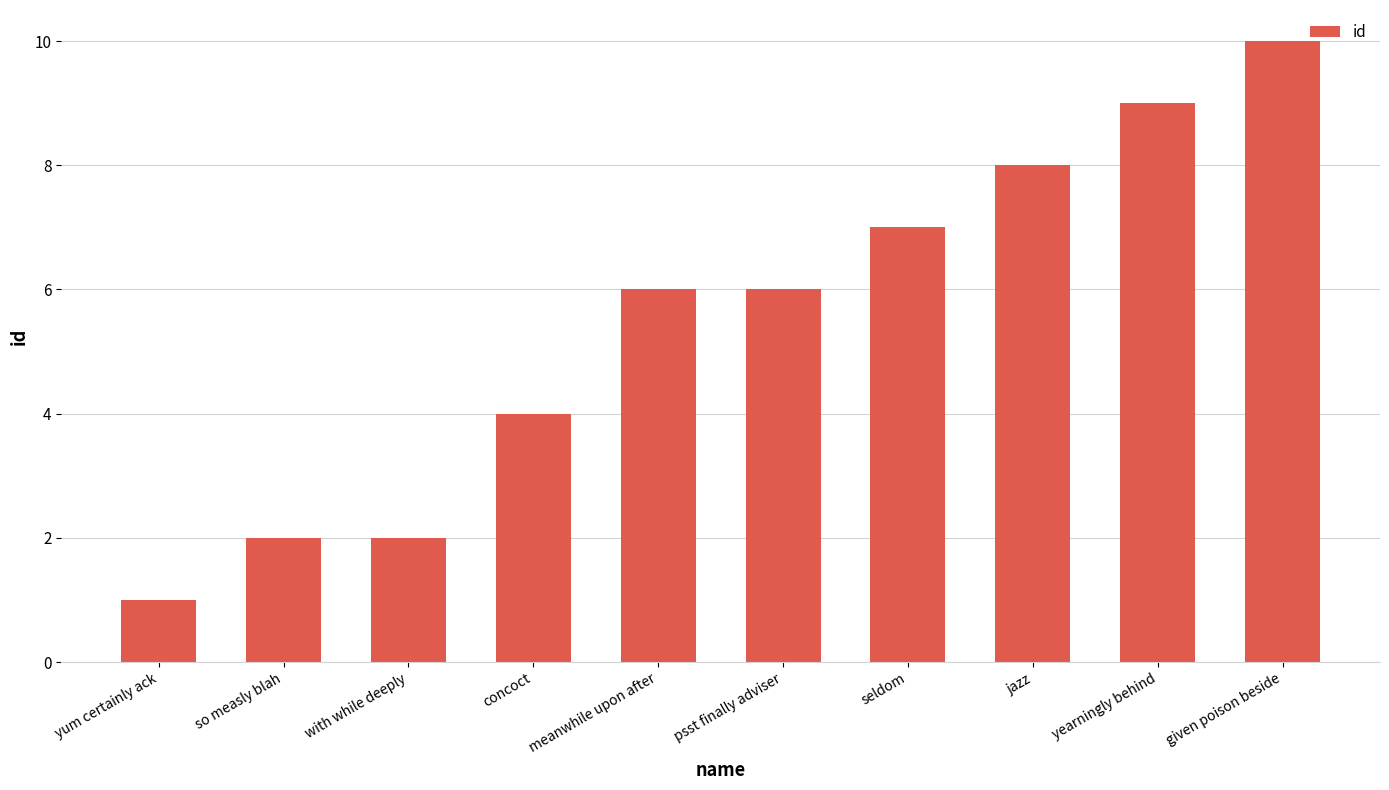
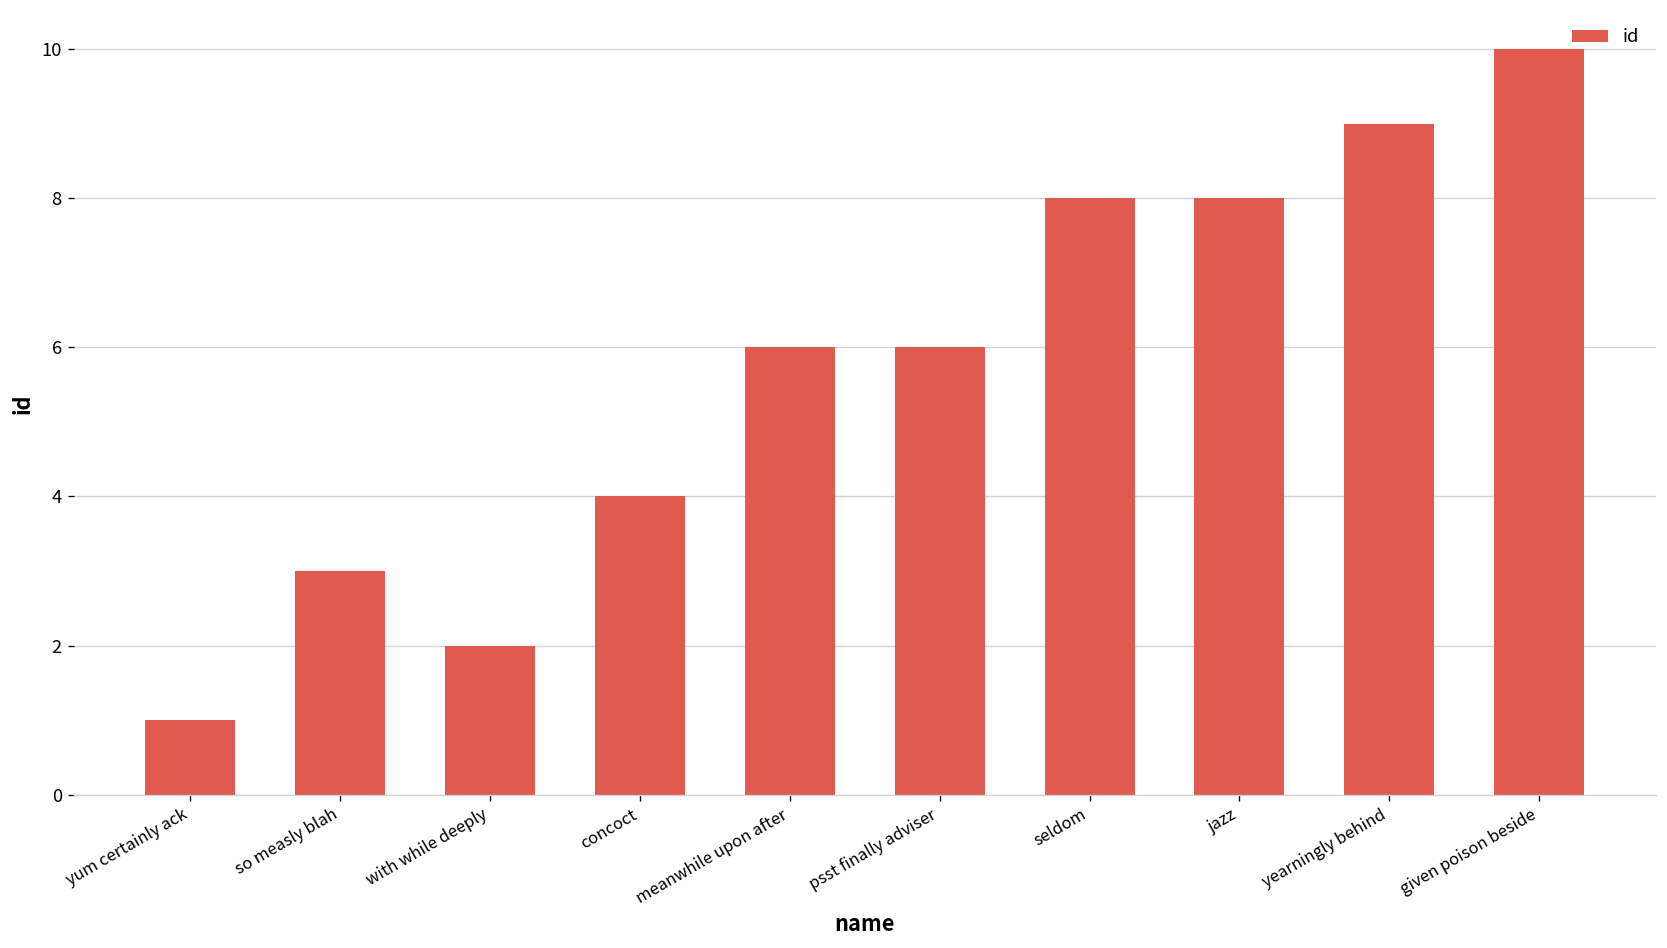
  {
    "yum certainly ack": 1,
-   "so measly blah": 2,
+   "so measly blah": 3,
    "with while deeply": 2,
    "concoct": 4,
    "meanwhile upon after": 6,
    "psst finally adviser": 6,
-   "seldom": 7,
+   "seldom": 8,
    "jazz": 8,
    "yearningly behind": 9,
    "given poison beside": 10
  }
